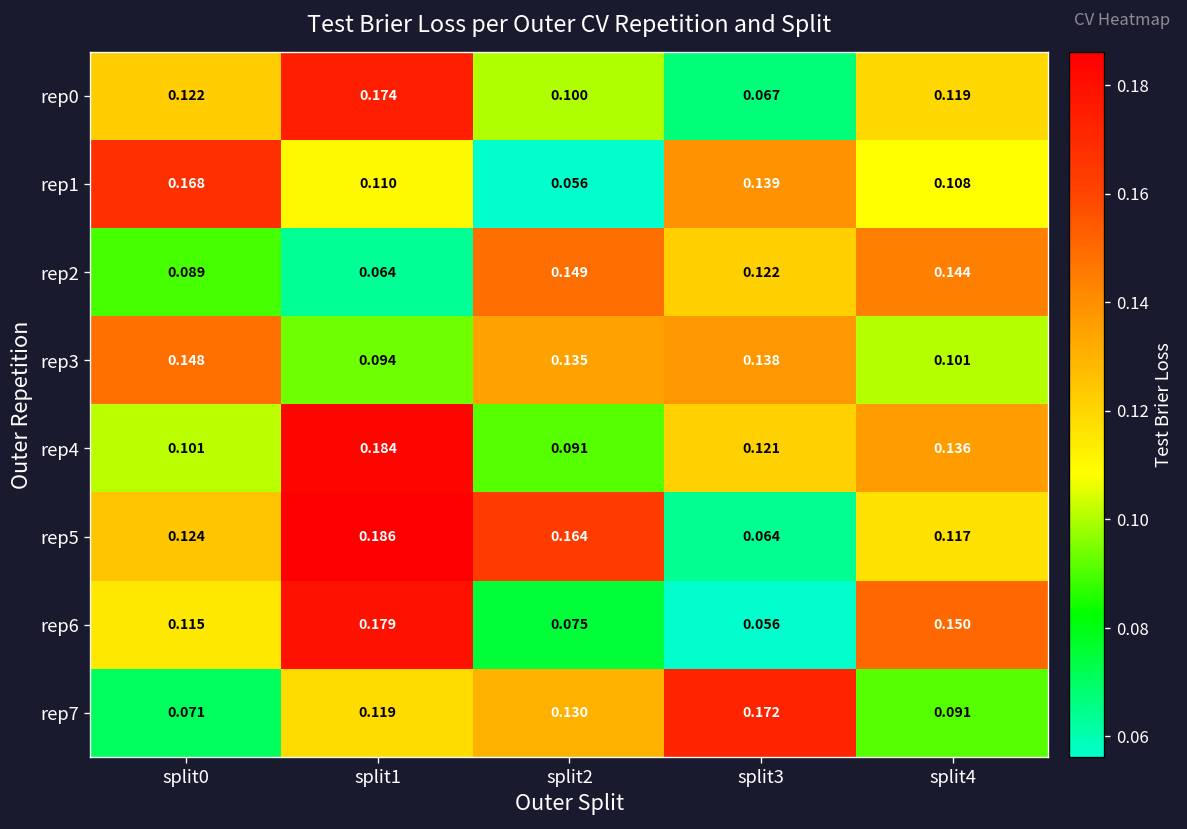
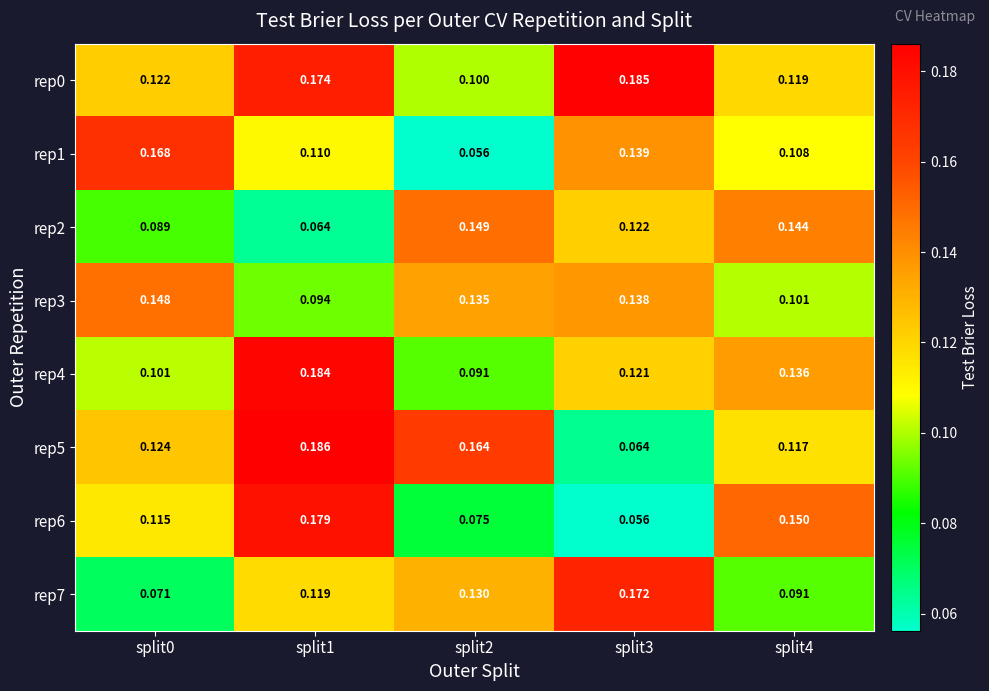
  {
    "rep0": {
      "split0": 0.122,
      "split1": 0.174,
      "split2": 0.100,
-     "split3": 0.067,
+     "split3": 0.185,
      "split4": 0.119
    },
    "rep1": {
      "split0": 0.168,
      "split1": 0.110,
      "split2": 0.056,
      "split3": 0.139,
      "split4": 0.108
    },
    "rep2": {
      "split0": 0.089,
      "split1": 0.064,
      "split2": 0.149,
      "split3": 0.122,
      "split4": 0.144
    },
    "rep3": {
      "split0": 0.148,
      "split1": 0.094,
      "split2": 0.135,
      "split3": 0.138,
      "split4": 0.101
    },
    "rep4": {
      "split0": 0.101,
      "split1": 0.184,
      "split2": 0.091,
      "split3": 0.121,
      "split4": 0.136
    },
    "rep5": {
      "split0": 0.124,
      "split1": 0.186,
      "split2": 0.164,
      "split3": 0.064,
      "split4": 0.117
    },
    "rep6": {
      "split0": 0.115,
      "split1": 0.179,
      "split2": 0.075,
      "split3": 0.056,
      "split4": 0.150
    },
    "rep7": {
      "split0": 0.071,
      "split1": 0.119,
      "split2": 0.130,
      "split3": 0.172,
      "split4": 0.091
    }
  }
